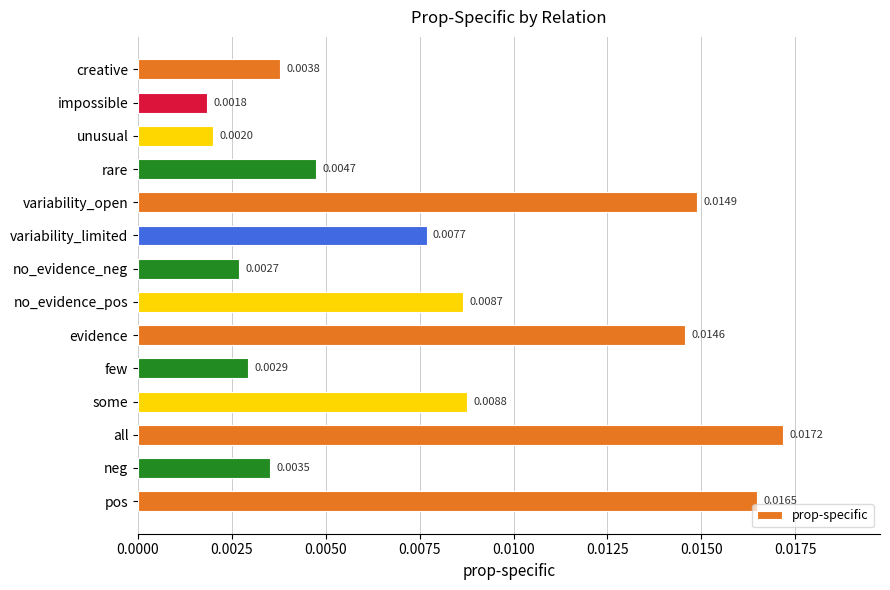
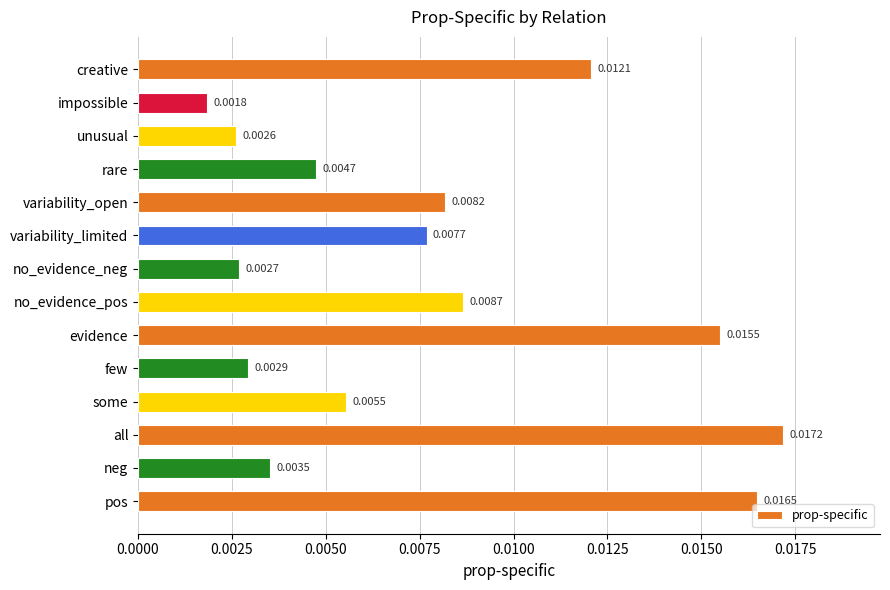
  {
-   "creative": 0.0038,
+   "creative": 0.0121,
    "impossible": 0.0018,
-   "unusual": 0.0020,
+   "unusual": 0.0026,
    "rare": 0.0047,
-   "variability_open": 0.0149,
+   "variability_open": 0.0082,
    "variability_limited": 0.0077,
    "no_evidence_neg": 0.0027,
    "no_evidence_pos": 0.0087,
-   "evidence": 0.0146,
+   "evidence": 0.0155,
    "few": 0.0029,
-   "some": 0.0088,
+   "some": 0.0055,
    "all": 0.0172,
    "neg": 0.0035
  }
